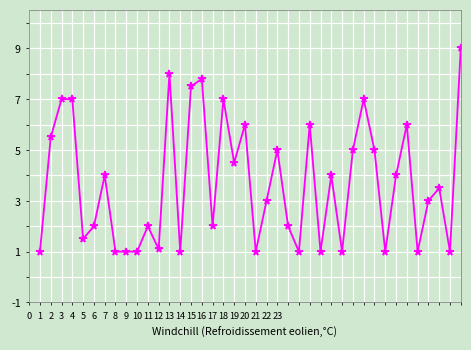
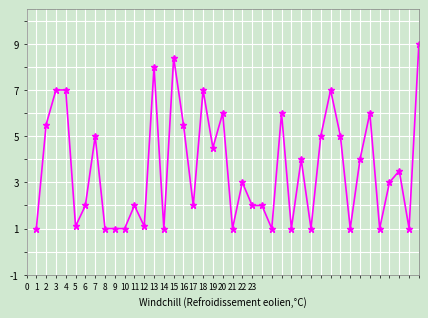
  {
    "1": 1.0,
    "2": 5.5,
    "3": 7.0,
    "4": 7.0,
-   "5": 1.5,
+   "5": 1.1,
    "6": 2.0,
-   "7": 4,
+   "7": 5,
    "8": 1.0,
    "9": 1.0,
    "10": 1.0,
    "11": 2.0,
    "12": 1.1,
    "13": 8.0,
    "14": 1.0,
-   "15": 7.5,
-   "16": 7.8,
+   "15": 8.4,
+   "16": 5.5,
    "17": 2.0,
    "18": 7.0,
    "19": 4.5,
    "20": 6.0,
    "21": 1.0,
    "22": 3.0,
-   "23": 5
+   "23": 2
  }
